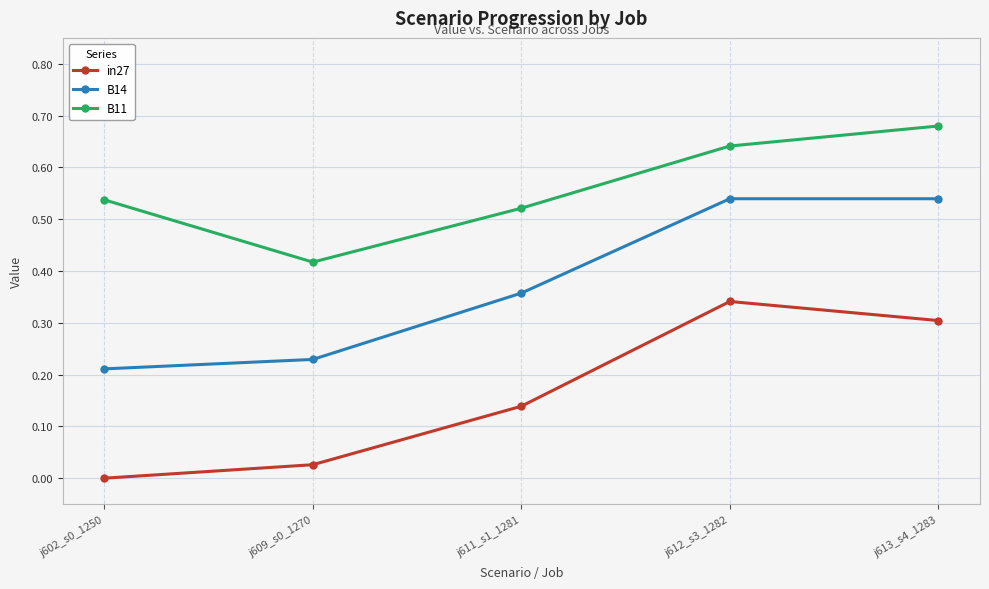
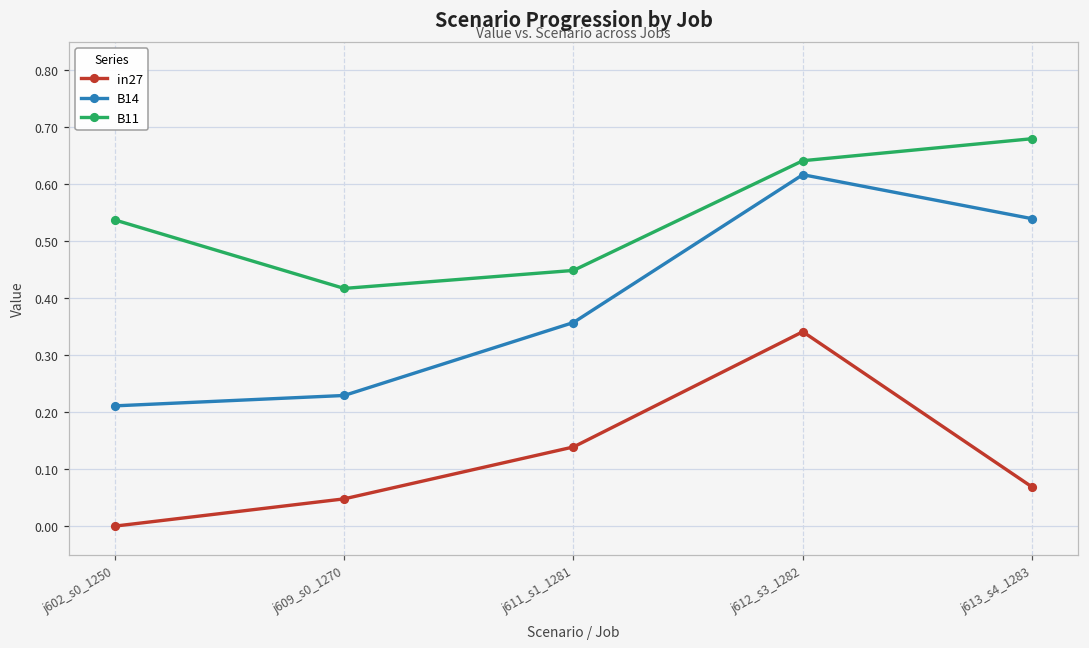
  {
    "in27": {
      "j602_s0_1250": 0.00,
-     "j609_s0_1270": 0.03,
+     "j609_s0_1270": 0.05,
      "j611_s1_1281": 0.14,
      "j612_s3_1282": 0.34,
-     "j613_s4_1283": 0.30
+     "j613_s4_1283": 0.07
    },
    "B14": {
      "j602_s0_1250": 0.21,
      "j609_s0_1270": 0.23,
      "j611_s1_1281": 0.36,
-     "j612_s3_1282": 0.54,
+     "j612_s3_1282": 0.62,
      "j613_s4_1283": 0.54
    },
    "B11": {
      "j602_s0_1250": 0.54,
      "j609_s0_1270": 0.42,
-     "j611_s1_1281": 0.52,
+     "j611_s1_1281": 0.45,
      "j612_s3_1282": 0.64,
      "j613_s4_1283": 0.68
    }
  }
